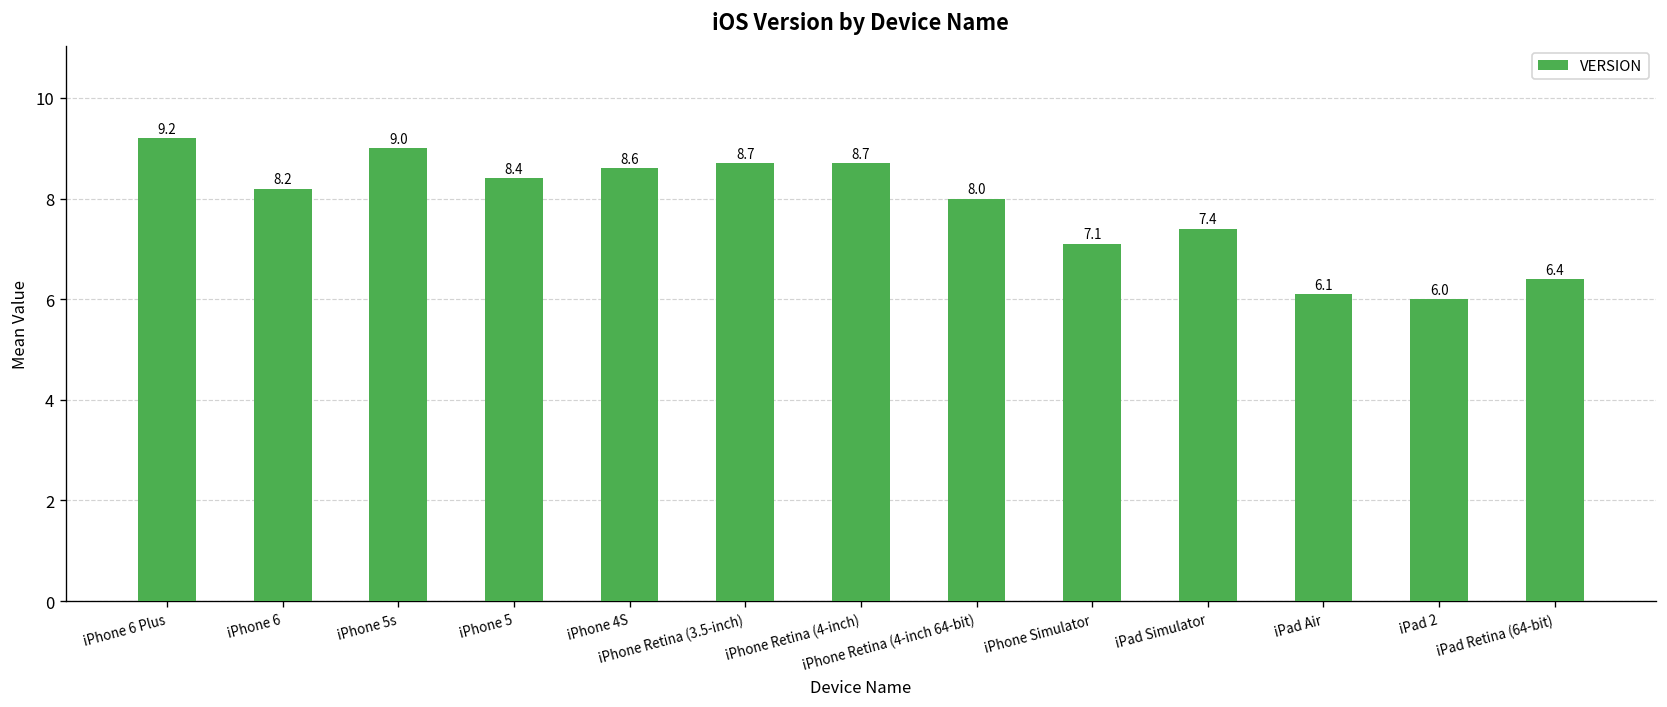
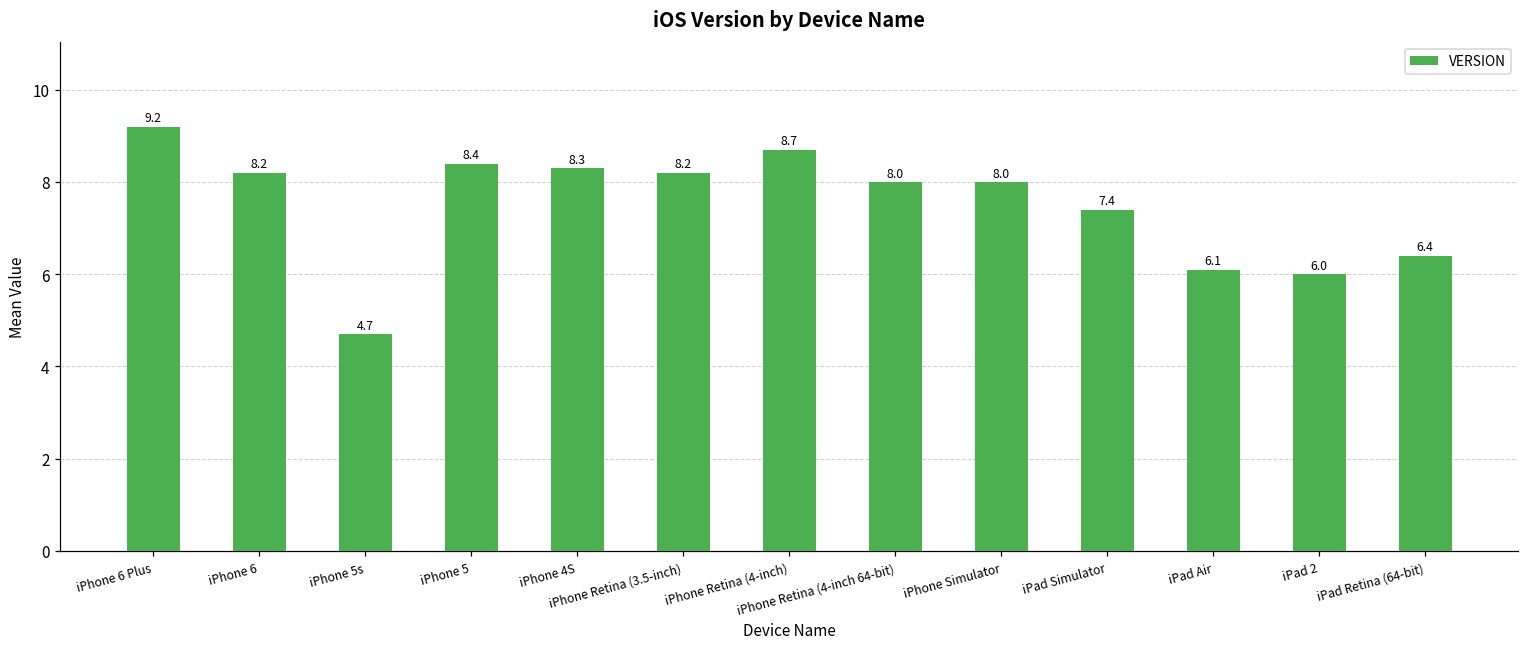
  {
    "iPhone 6 Plus": 9.2,
    "iPhone 6": 8.2,
-   "iPhone 5s": 9.0,
+   "iPhone 5s": 4.7,
    "iPhone 5": 8.4,
-   "iPhone 4S": 8.6,
-   "iPhone Retina (3.5-inch)": 8.7,
+   "iPhone 4S": 8.3,
+   "iPhone Retina (3.5-inch)": 8.2,
    "iPhone Retina (4-inch)": 8.7,
    "iPhone Retina (4-inch 64-bit)": 8.0,
-   "iPhone Simulator": 7.1,
+   "iPhone Simulator": 8.0,
    "iPad Simulator": 7.4,
    "iPad Air": 6.1,
    "iPad 2": 6.0,
    "iPad Retina (64-bit)": 6.4
  }
